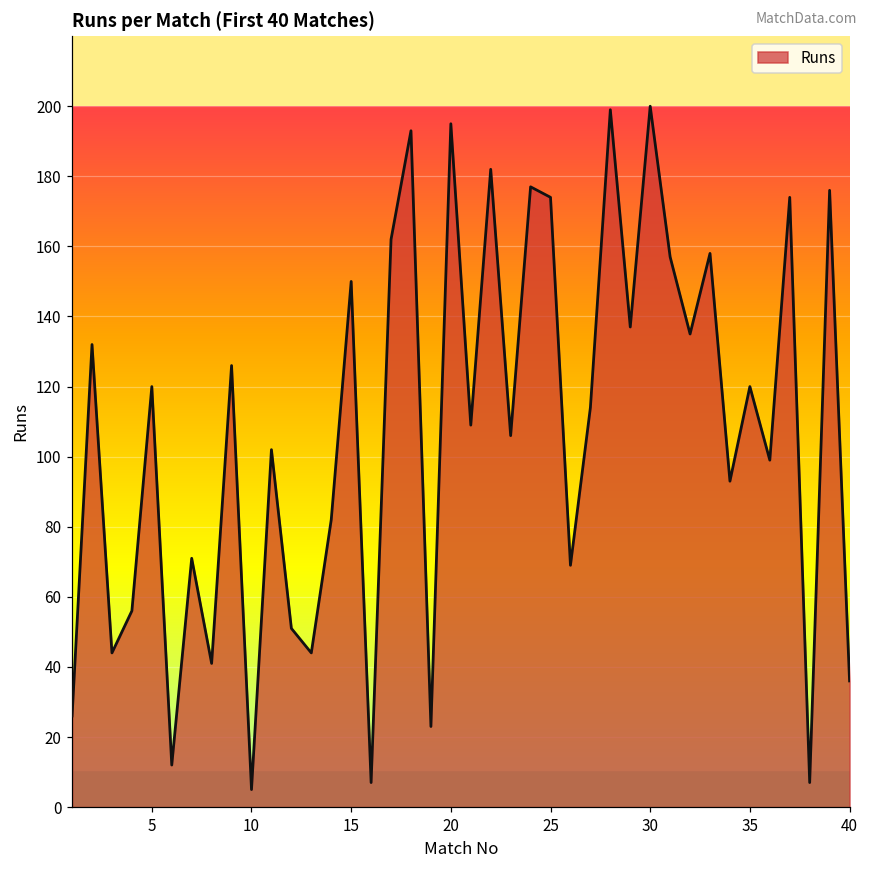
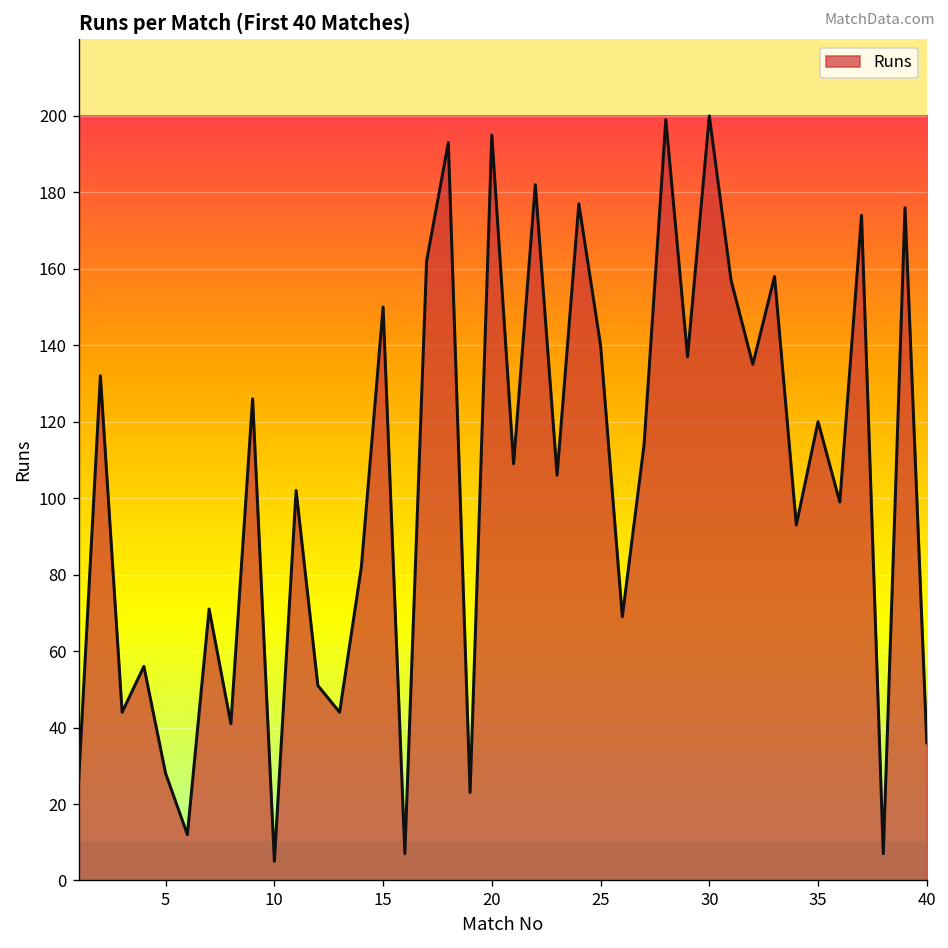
  {
-   "5": 120,
+   "5": 28,
    "15": 150,
    "20": 195,
-   "25": 174,
+   "25": 140,
    "30": 200,
    "35": 120,
    "40": 36
  }
